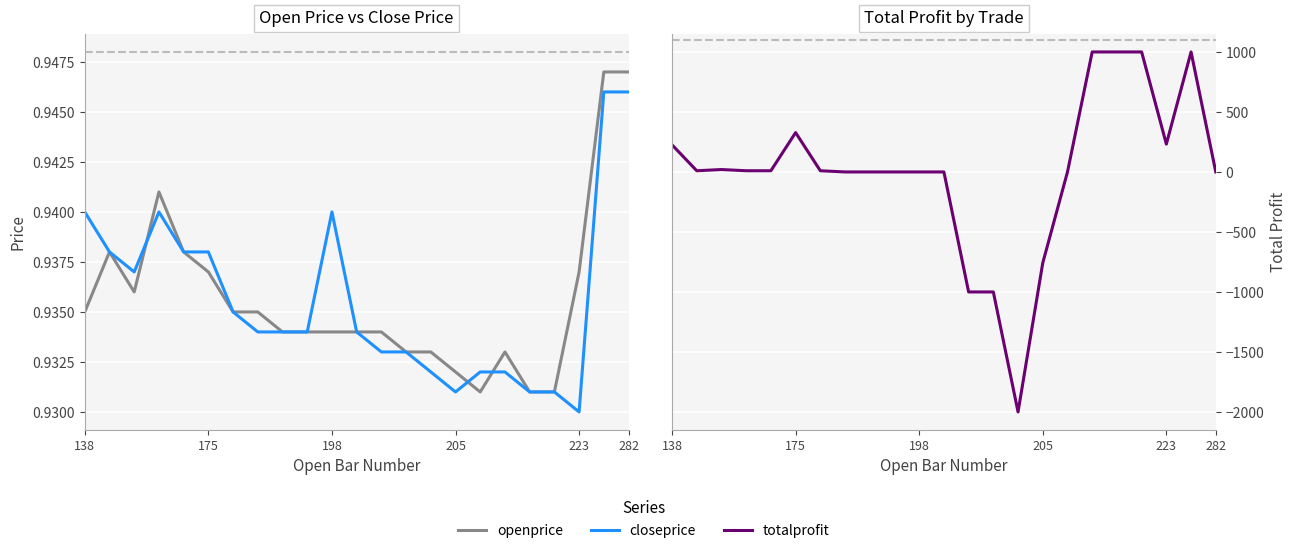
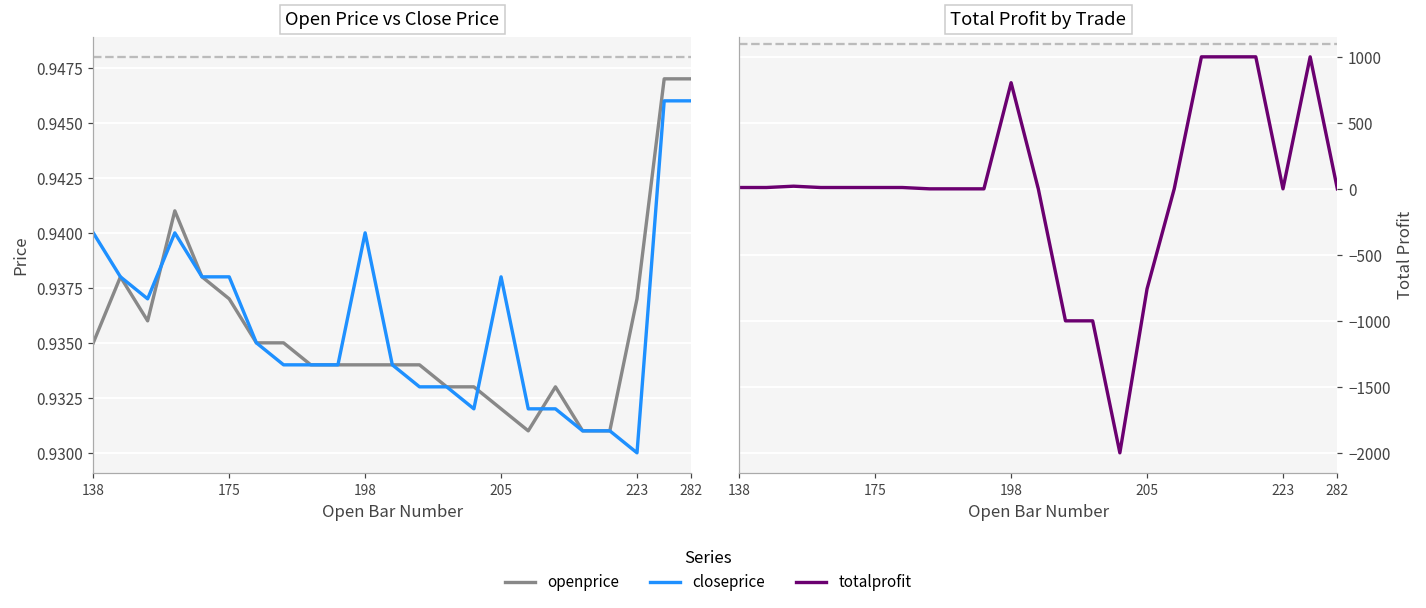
  {
    "Open Price vs Close Price": {
      "openprice": {
        "138": 0.935,
        "175": 0.937,
        "198": 0.934,
        "205": 0.932,
        "223": 0.937,
        "282": 0.947
      },
      "closeprice": {
        "138": 0.940,
        "175": 0.938,
        "198": 0.940,
-       "205": 0.931,
+       "205": 0.938,
        "223": 0.930,
        "282": 0.946
      }
    },
    "Total Profit by Trade": {
-     "138": 230,
-     "175": 330,
-     "198": 0,
+     "138": 10,
+     "175": 10,
+     "198": 800,
      "205": -760,
-     "223": 230,
+     "223": 0,
      "282": 0
    }
  }
